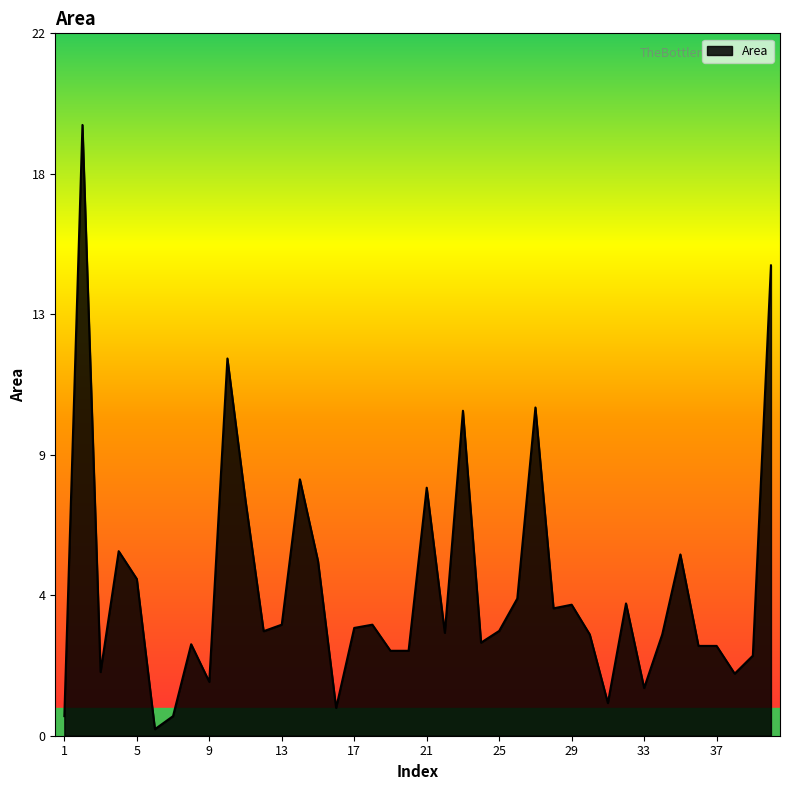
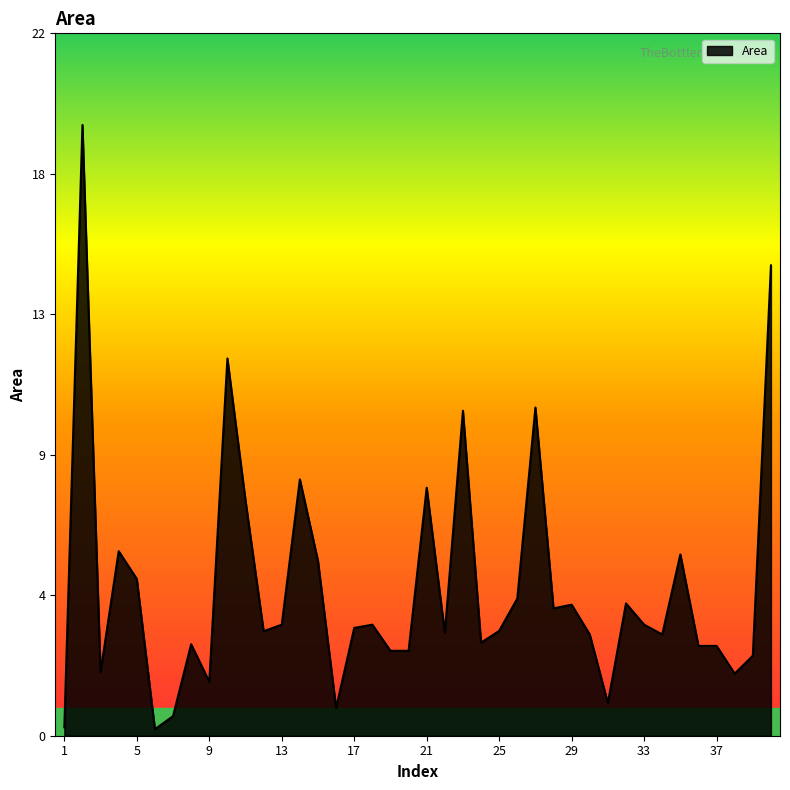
  {
    "Area": {
-     "1": 0.6,
+     "1": 0.3,
      "5": 4.9,
      "9": 1.7,
      "13": 3.5,
      "17": 3.4,
      "21": 7.8,
      "25": 3.3,
      "29": 4.1,
-     "33": 1.5,
+     "33": 3.5,
      "37": 2.8
    }
  }
